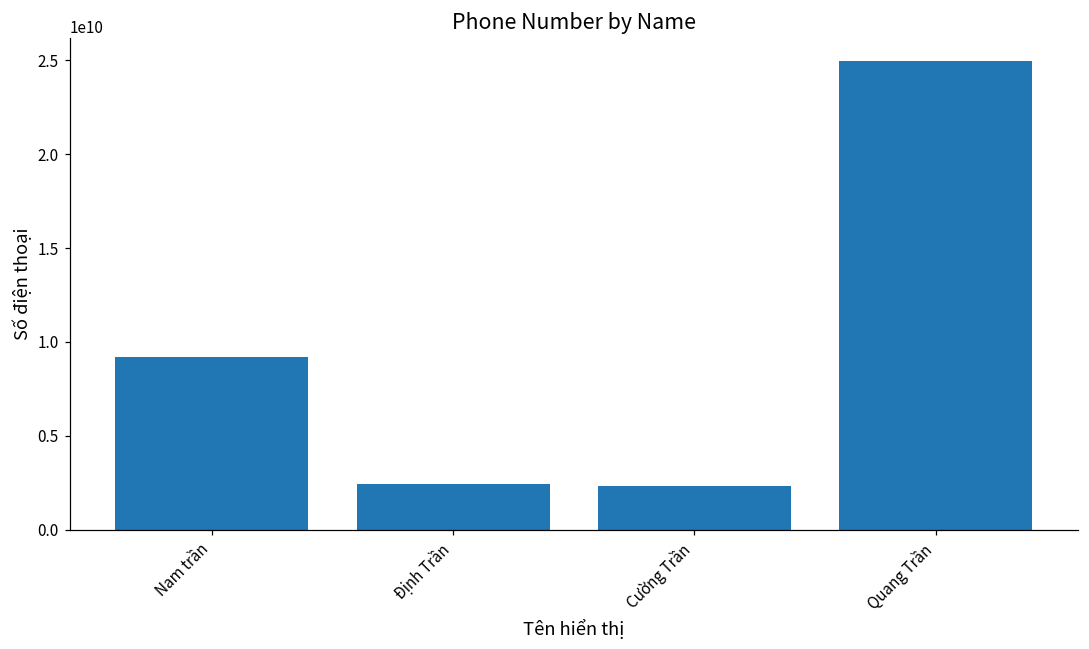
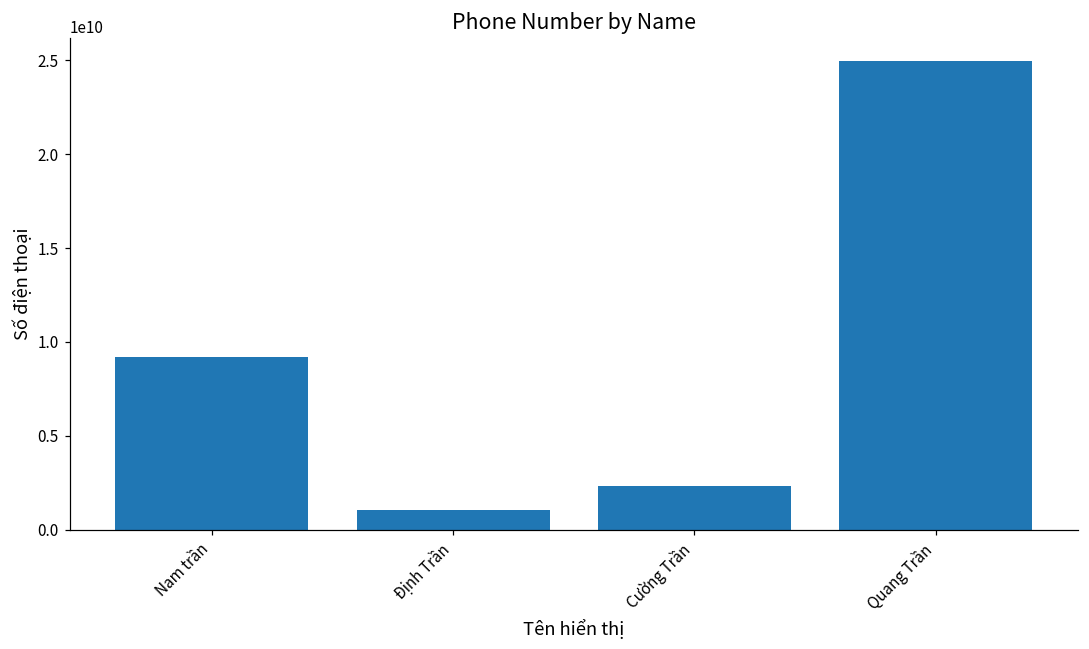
  {
    "Nam trần": 9200000000,
-   "Định Trần": 2400000000,
+   "Định Trần": 1000000000,
    "Cường Trần": 2300000000,
    "Quang Trần": 24900000000
  }
